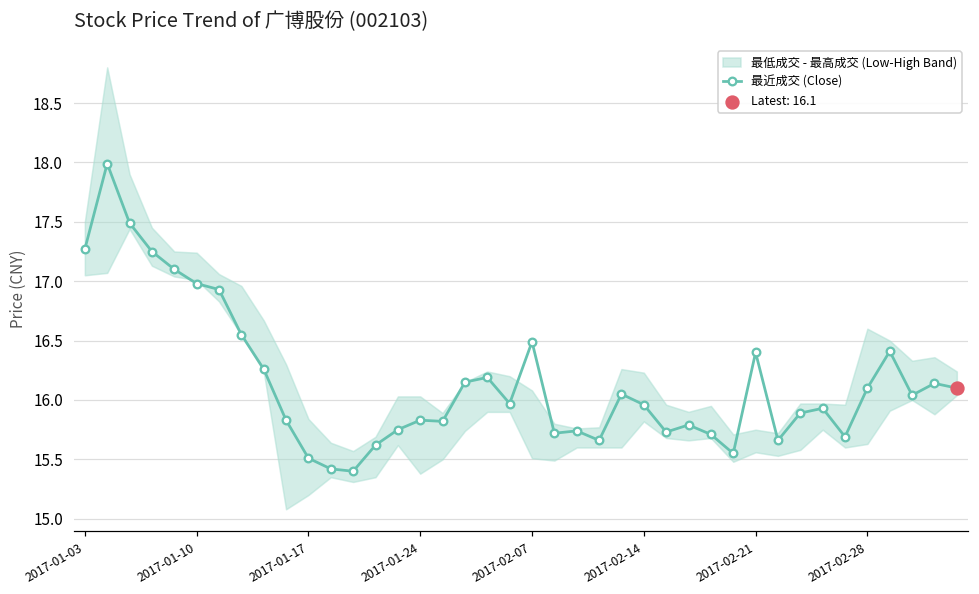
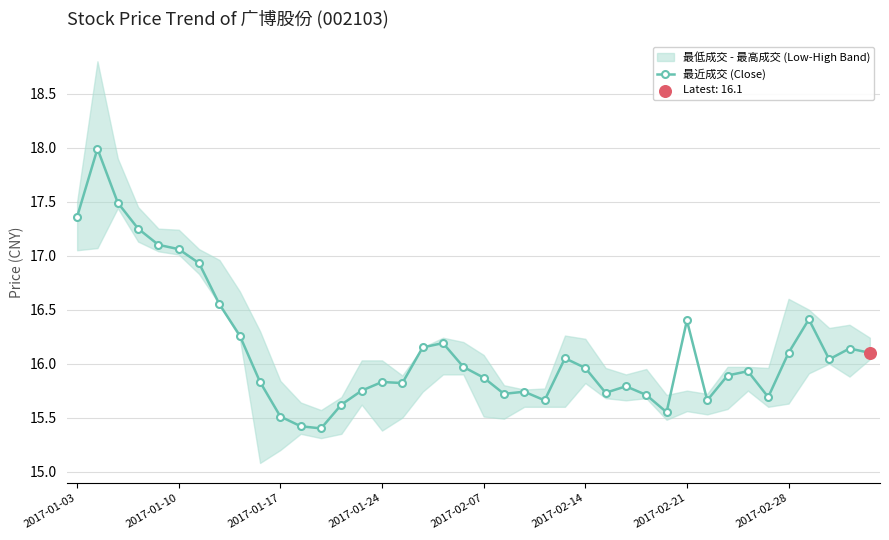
  {
    "最近成交 (Close)": {
-     "2017-01-03": 17.27,
-     "2017-01-10": 16.98,
+     "2017-01-03": 17.36,
+     "2017-01-10": 17.06,
      "2017-01-17": 15.51,
      "2017-01-24": 15.83,
-     "2017-02-07": 16.49,
+     "2017-02-07": 15.87,
      "2017-02-14": 15.96,
      "2017-02-21": 16.40,
      "2017-02-28": 16.10
    }
  }
